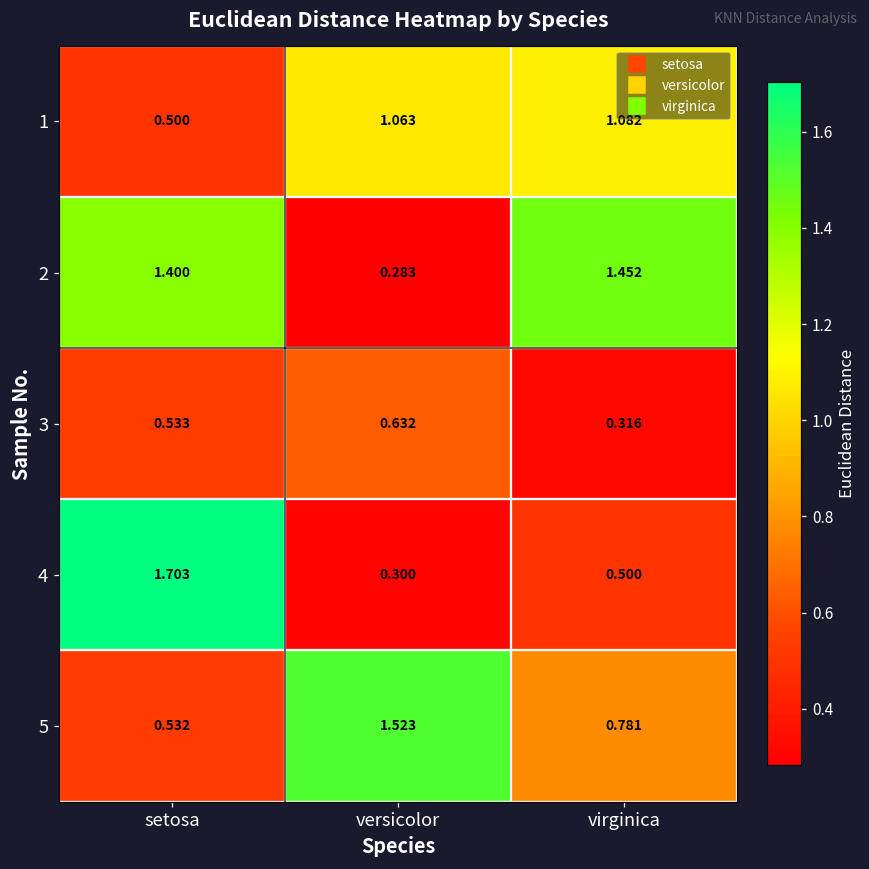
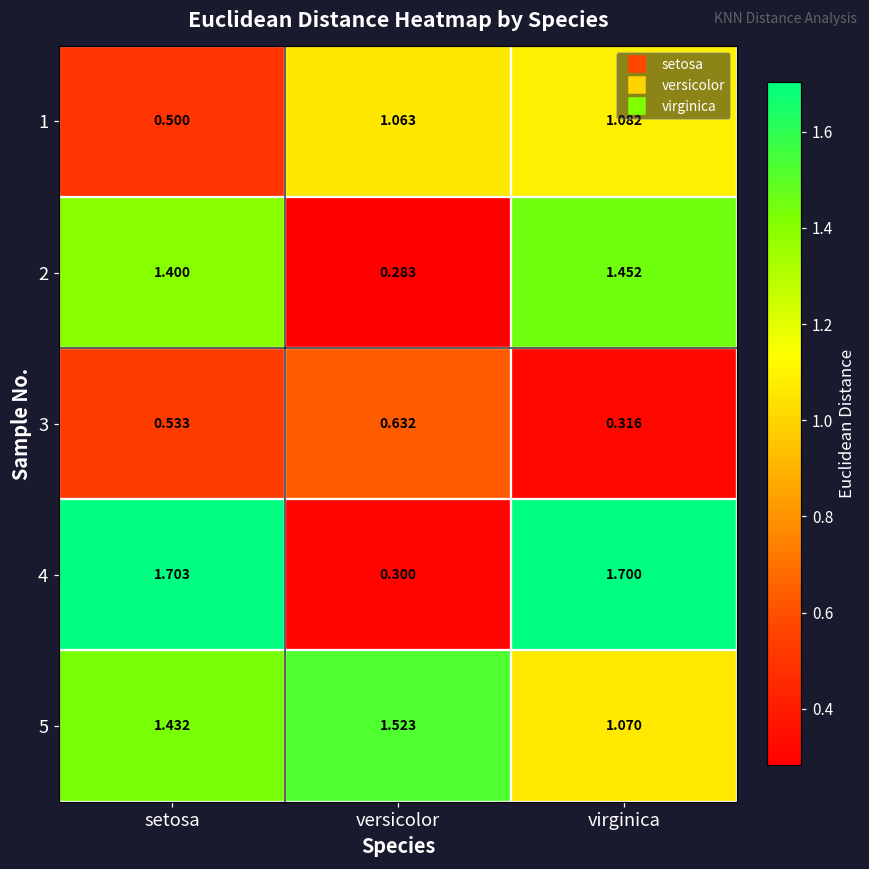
  {
    "1": {
      "setosa": 0.500,
      "versicolor": 1.063
    },
    "2": {
      "setosa": 1.400,
      "versicolor": 0.283,
      "virginica": 1.452
    },
    "3": {
      "setosa": 0.533,
      "versicolor": 0.632,
      "virginica": 0.316
    },
    "4": {
      "setosa": 1.703,
      "versicolor": 0.300,
-     "virginica": 0.500
+     "virginica": 1.700
    },
    "5": {
-     "setosa": 0.532,
+     "setosa": 1.432,
      "versicolor": 1.523,
-     "virginica": 0.781
+     "virginica": 1.070
    }
  }
